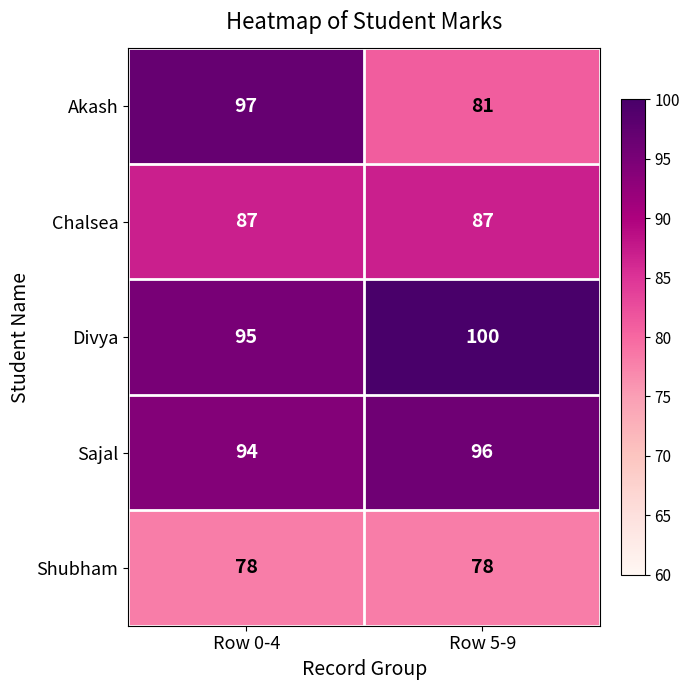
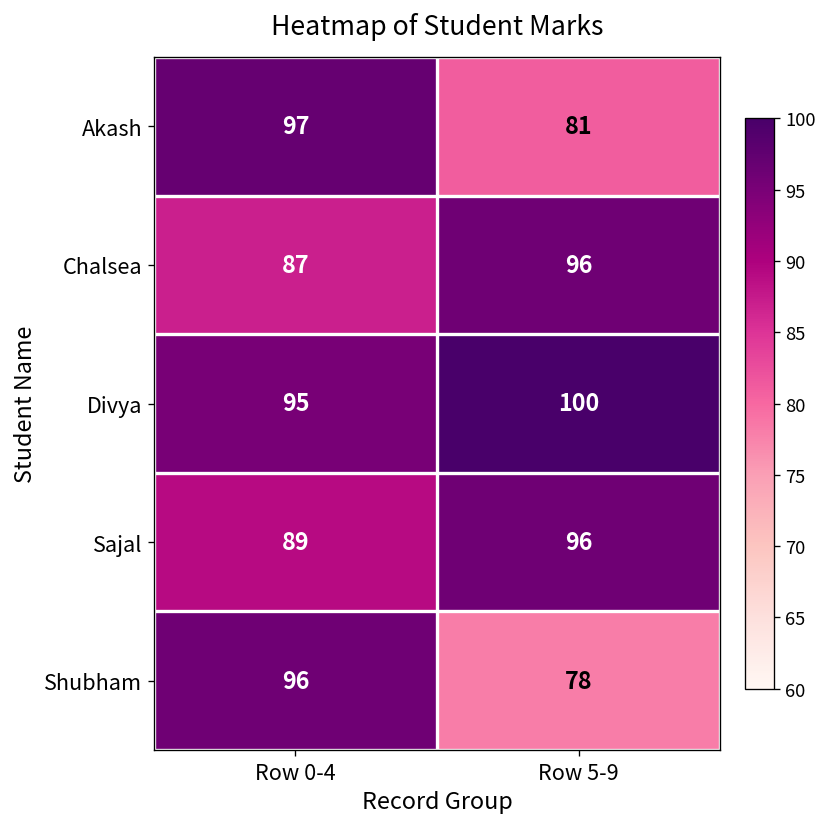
  {
    "Akash": {
      "Row 0-4": 97,
      "Row 5-9": 81
    },
    "Chalsea": {
      "Row 0-4": 87,
-     "Row 5-9": 87
+     "Row 5-9": 96
    },
    "Divya": {
      "Row 0-4": 95,
      "Row 5-9": 100
    },
    "Sajal": {
-     "Row 0-4": 94,
+     "Row 0-4": 89,
      "Row 5-9": 96
    },
    "Shubham": {
-     "Row 0-4": 78,
+     "Row 0-4": 96,
      "Row 5-9": 78
    }
  }
